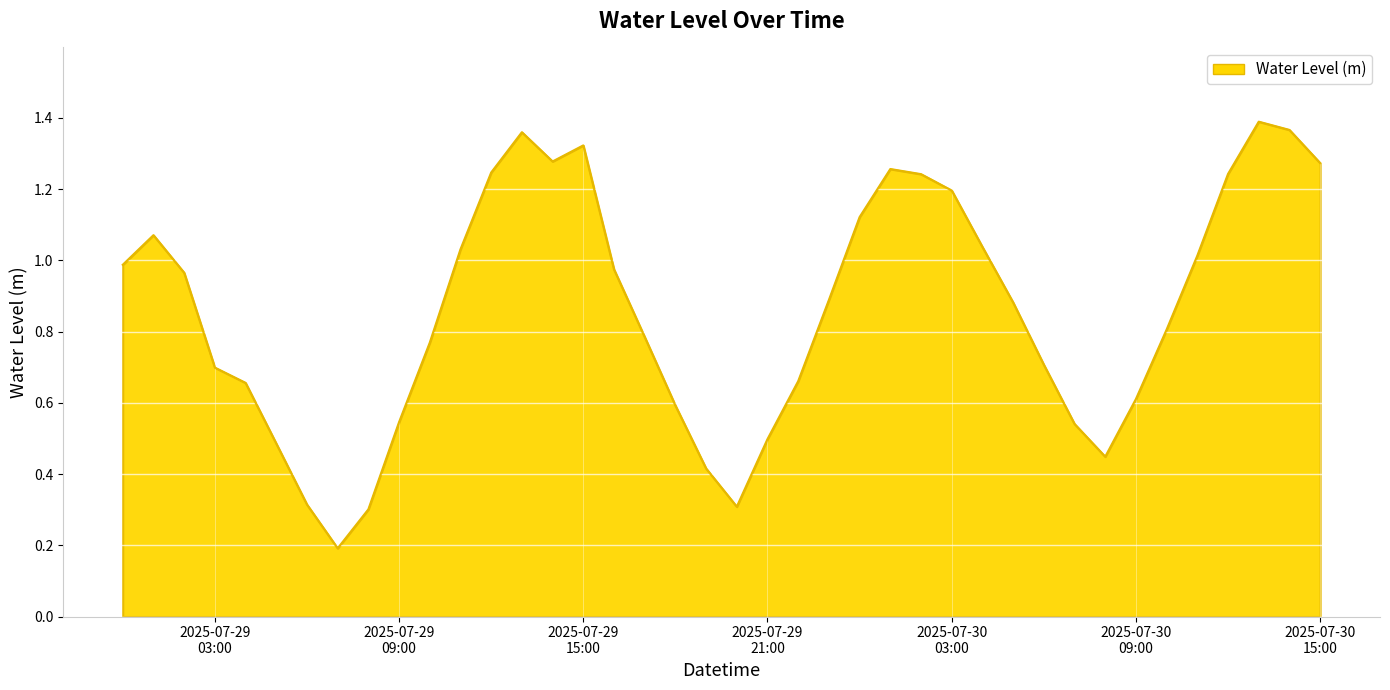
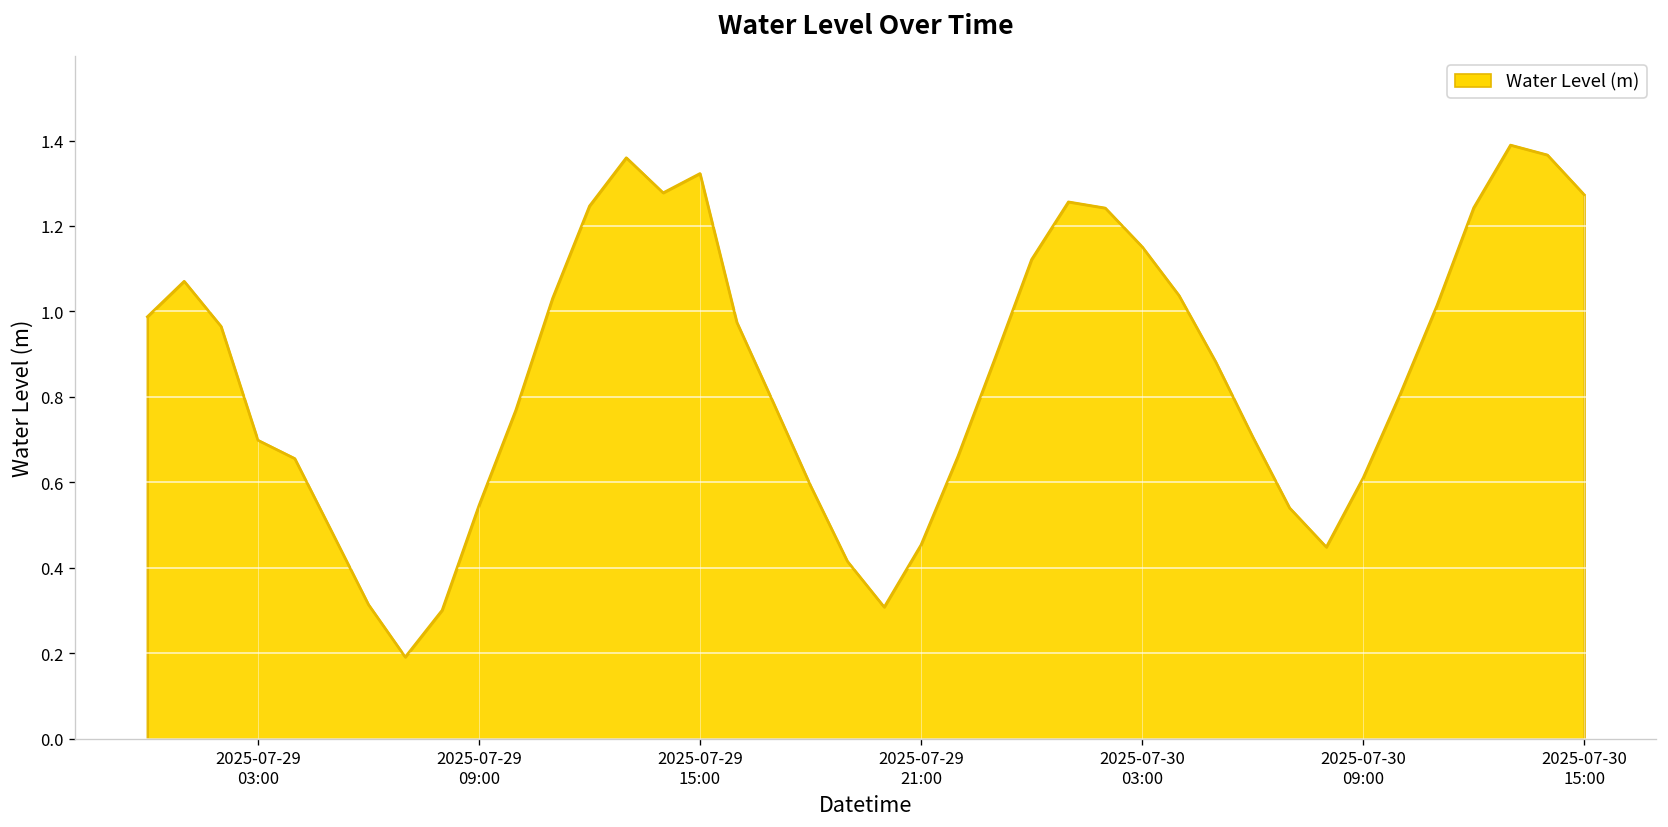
  {
    "2025-07-29 03:00": 0.70,
    "2025-07-29 09:00": 0.55,
    "2025-07-29 15:00": 1.32,
-   "2025-07-29 21:00": 0.50,
-   "2025-07-30 03:00": 1.20,
+   "2025-07-29 21:00": 0.45,
+   "2025-07-30 03:00": 1.15,
    "2025-07-30 09:00": 0.61,
    "2025-07-30 15:00": 1.27
  }
